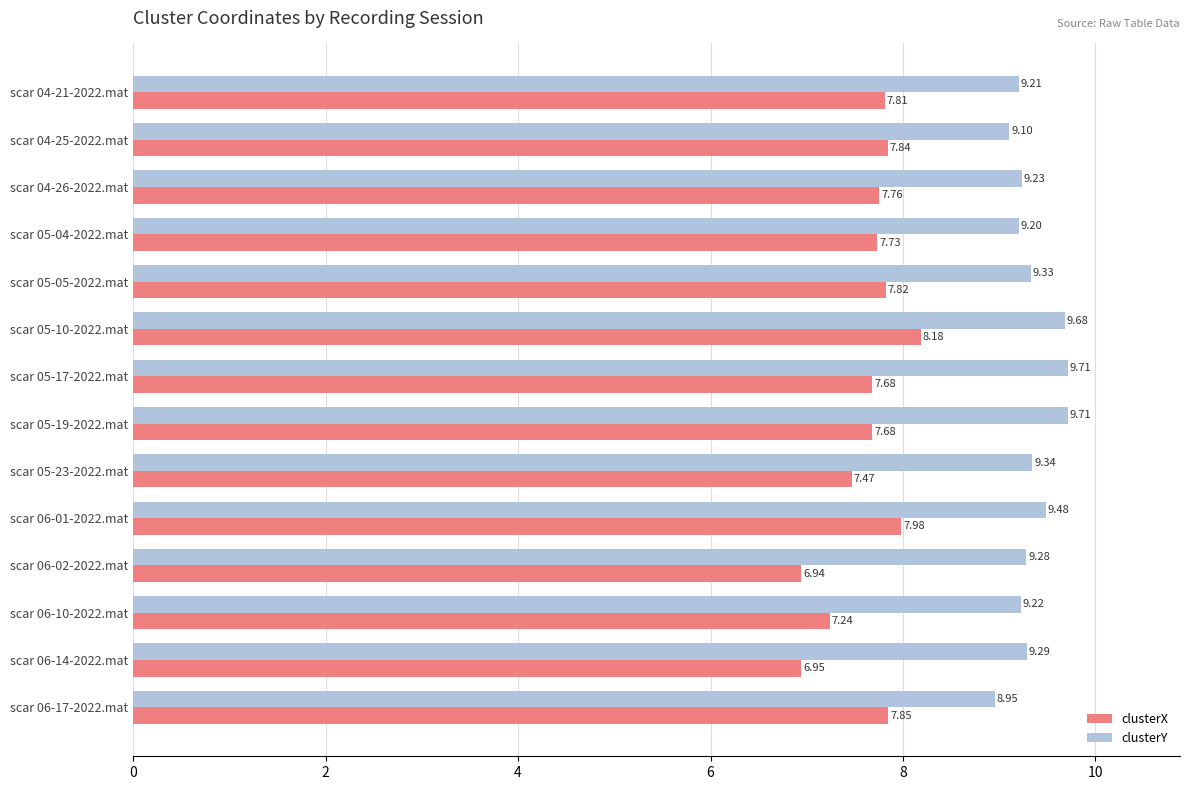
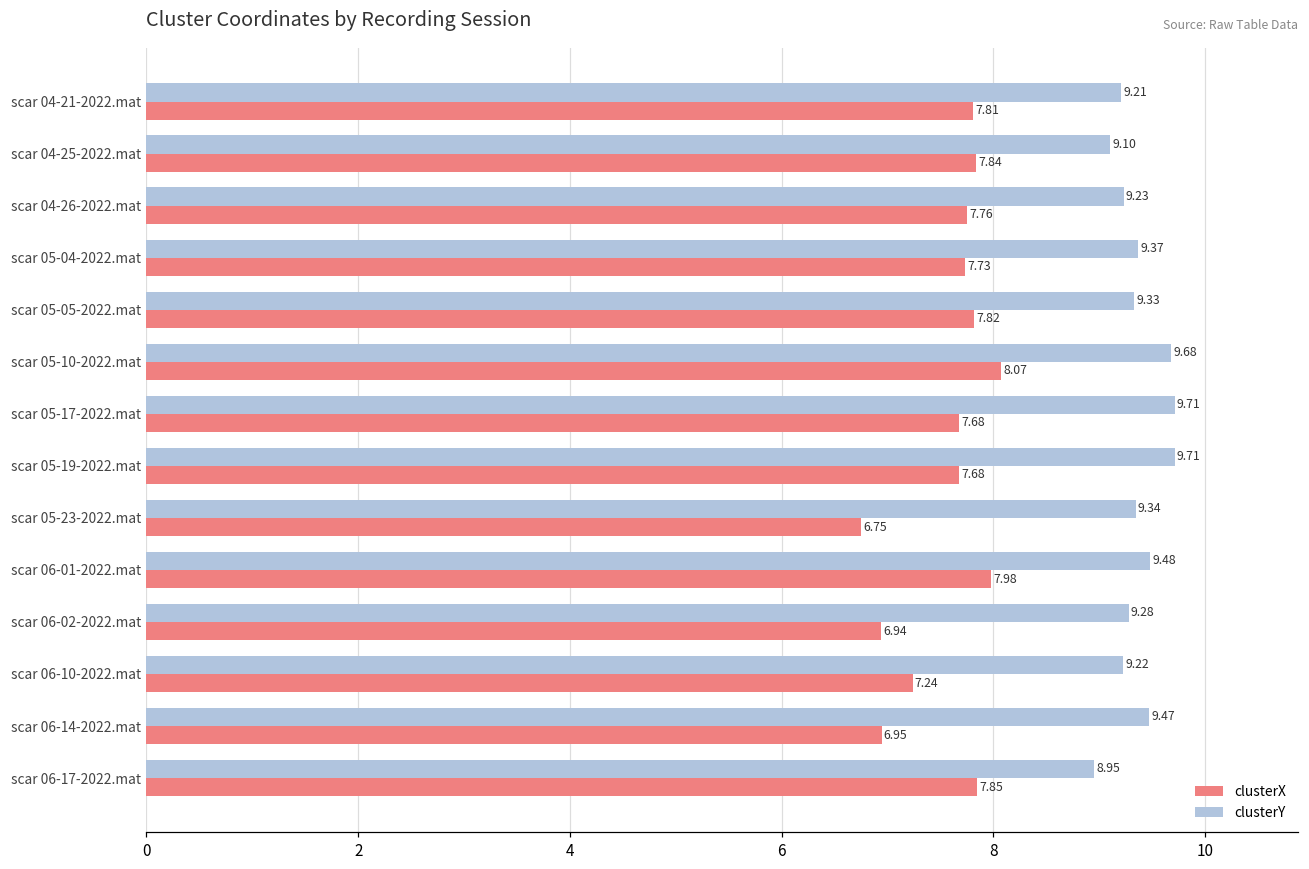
  {
    "clusterX": {
      "scar 04-21-2022.mat": 7.81,
      "scar 04-25-2022.mat": 7.84,
      "scar 04-26-2022.mat": 7.76,
      "scar 05-04-2022.mat": 7.73,
      "scar 05-05-2022.mat": 7.82,
-     "scar 05-10-2022.mat": 8.18,
+     "scar 05-10-2022.mat": 8.07,
      "scar 05-17-2022.mat": 7.68,
      "scar 05-19-2022.mat": 7.68,
-     "scar 05-23-2022.mat": 7.47,
+     "scar 05-23-2022.mat": 6.75,
      "scar 06-01-2022.mat": 7.98,
      "scar 06-02-2022.mat": 6.94,
      "scar 06-10-2022.mat": 7.24,
      "scar 06-14-2022.mat": 6.95,
      "scar 06-17-2022.mat": 7.85
    },
    "clusterY": {
      "scar 04-21-2022.mat": 9.21,
      "scar 04-25-2022.mat": 9.10,
      "scar 04-26-2022.mat": 9.23,
-     "scar 05-04-2022.mat": 9.20,
+     "scar 05-04-2022.mat": 9.37,
      "scar 05-05-2022.mat": 9.33,
      "scar 05-10-2022.mat": 9.68,
      "scar 05-17-2022.mat": 9.71,
      "scar 05-19-2022.mat": 9.71,
      "scar 05-23-2022.mat": 9.34,
      "scar 06-01-2022.mat": 9.48,
      "scar 06-02-2022.mat": 9.28,
      "scar 06-10-2022.mat": 9.22,
-     "scar 06-14-2022.mat": 9.29,
+     "scar 06-14-2022.mat": 9.47,
      "scar 06-17-2022.mat": 8.95
    }
  }
